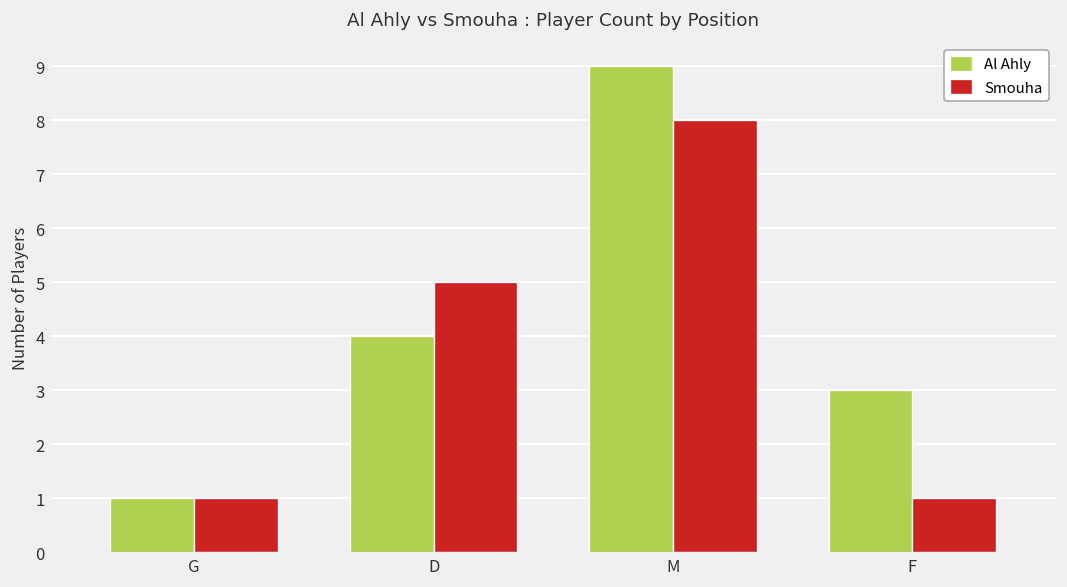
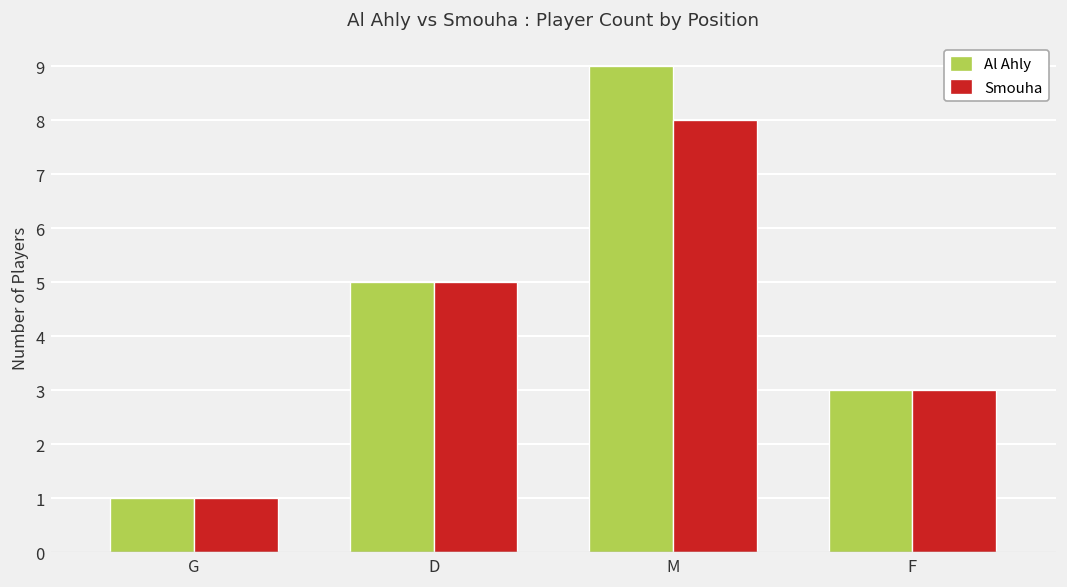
  {
    "Al Ahly": {
      "G": 1,
-     "D": 4,
+     "D": 5,
      "M": 9,
      "F": 3
    },
    "Smouha": {
      "G": 1,
      "D": 5,
      "M": 8,
-     "F": 1
+     "F": 3
    }
  }
